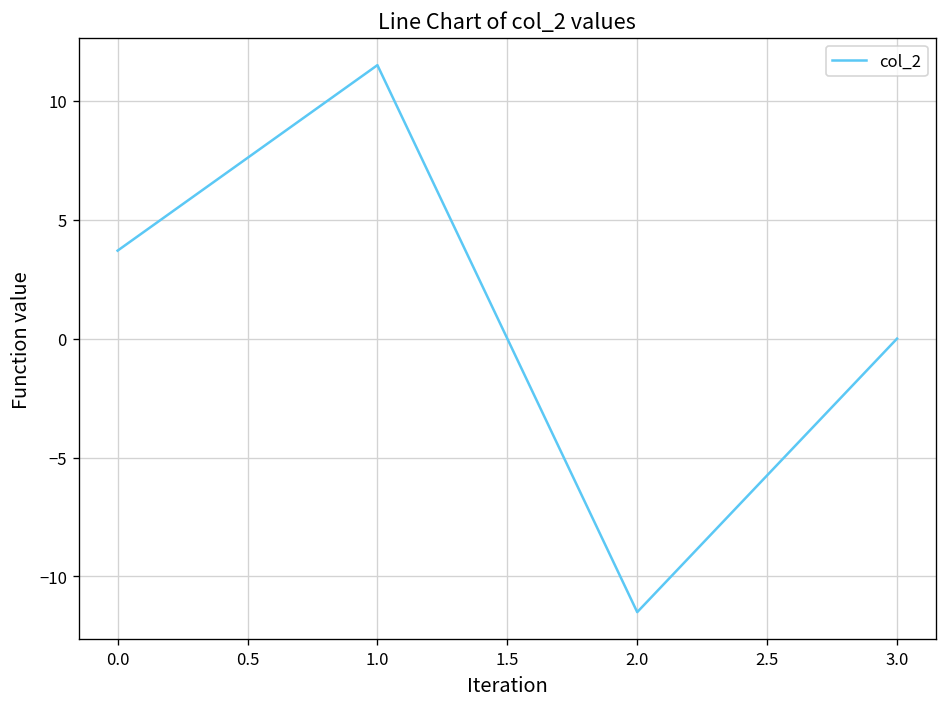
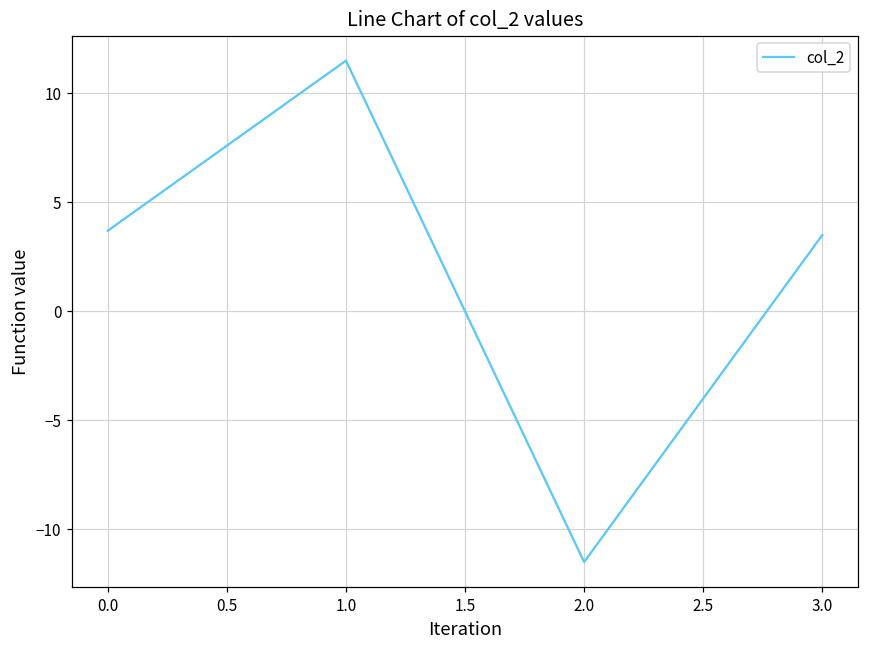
  {
    "0.0": 3.7,
    "1.0": 11.5,
    "2.0": -11.5,
-   "3.0": 0.0
+   "3.0": 3.5
  }
